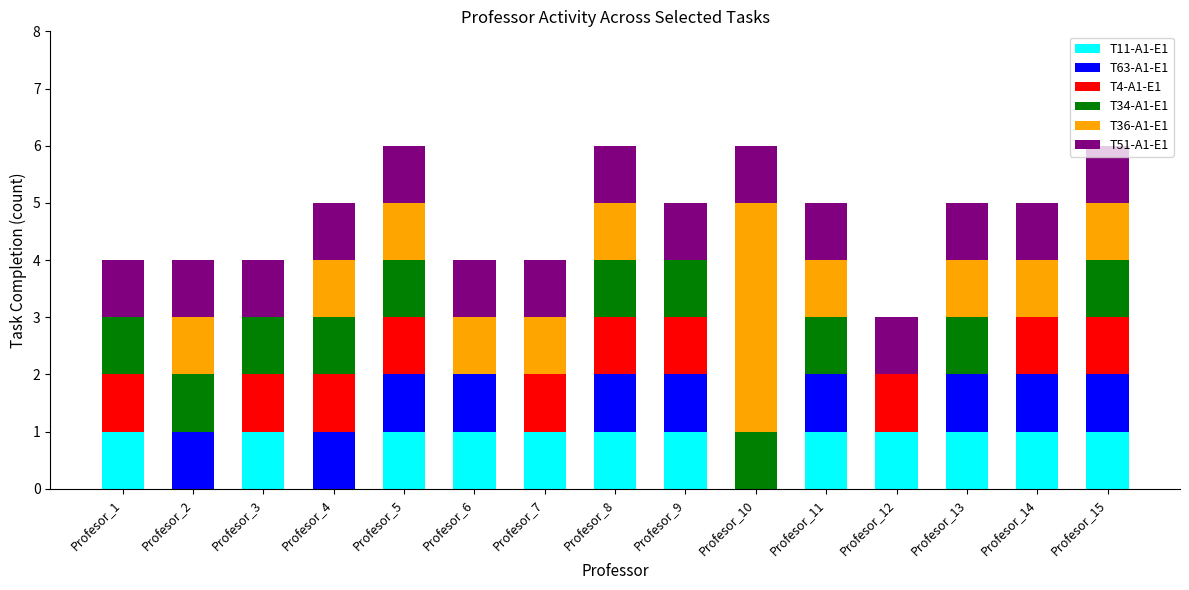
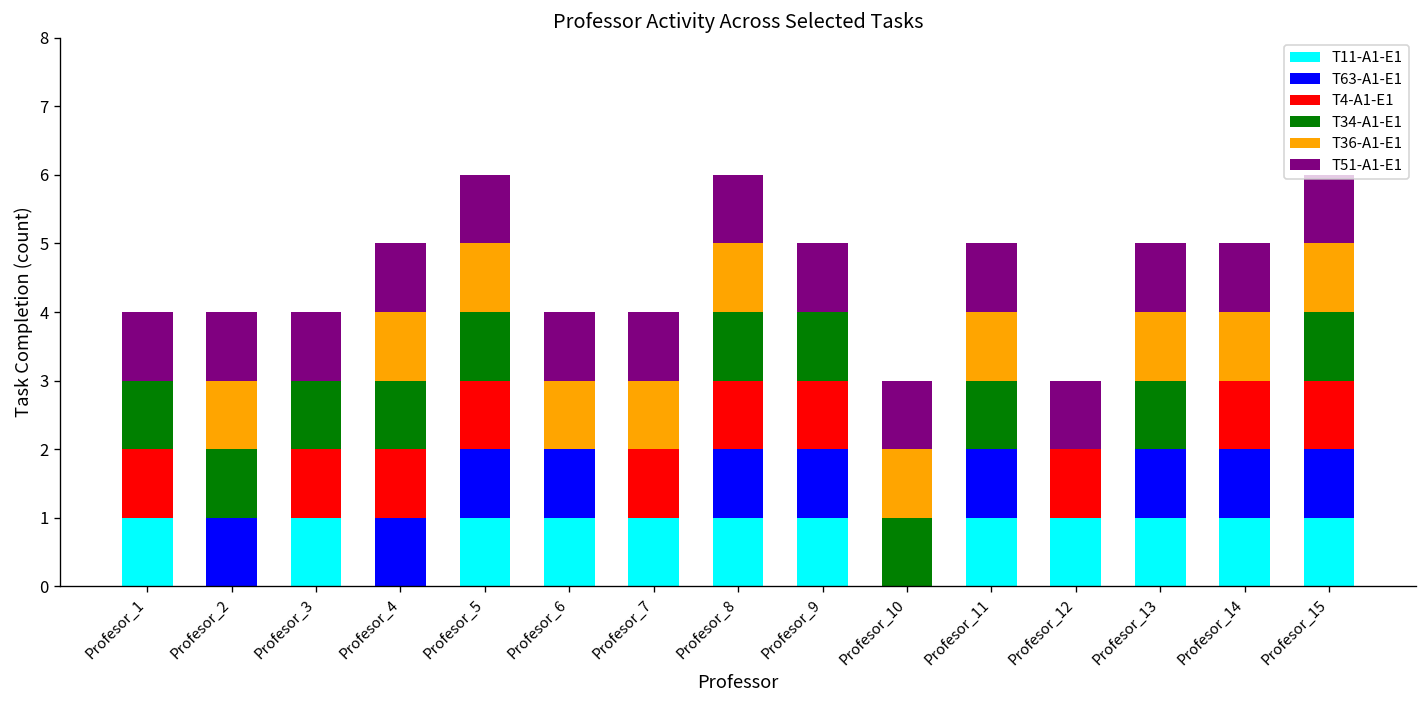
  {
    "T11-A1-E1": {
      "Profesor_1": 1,
      "Profesor_2": 0,
      "Profesor_3": 1,
      "Profesor_4": 0,
      "Profesor_5": 1,
      "Profesor_6": 1,
      "Profesor_7": 1,
      "Profesor_8": 1,
      "Profesor_9": 1,
      "Profesor_10": 0,
      "Profesor_11": 1,
      "Profesor_12": 1,
      "Profesor_13": 1,
      "Profesor_14": 1,
      "Profesor_15": 1
    },
    "T63-A1-E1": {
      "Profesor_1": 0,
      "Profesor_2": 1,
      "Profesor_3": 0,
      "Profesor_4": 1,
      "Profesor_5": 1,
      "Profesor_6": 1,
      "Profesor_7": 0,
      "Profesor_8": 1,
      "Profesor_9": 1,
      "Profesor_10": 0,
      "Profesor_11": 1,
      "Profesor_12": 0,
      "Profesor_13": 1,
      "Profesor_14": 1,
      "Profesor_15": 1
    },
    "T4-A1-E1": {
      "Profesor_1": 1,
      "Profesor_2": 0,
      "Profesor_3": 1,
      "Profesor_4": 1,
      "Profesor_5": 1,
      "Profesor_6": 0,
      "Profesor_7": 1,
      "Profesor_8": 1,
      "Profesor_9": 1,
      "Profesor_10": 0,
      "Profesor_11": 0,
      "Profesor_12": 1,
      "Profesor_13": 0,
      "Profesor_14": 1,
      "Profesor_15": 1
    },
    "T34-A1-E1": {
      "Profesor_1": 1,
      "Profesor_2": 1,
      "Profesor_3": 1,
      "Profesor_4": 1,
      "Profesor_5": 1,
      "Profesor_6": 0,
      "Profesor_7": 0,
      "Profesor_8": 1,
      "Profesor_9": 1,
      "Profesor_10": 1,
      "Profesor_11": 1,
      "Profesor_12": 0,
      "Profesor_13": 1,
      "Profesor_14": 0,
      "Profesor_15": 1
    },
    "T36-A1-E1": {
      "Profesor_1": 0,
      "Profesor_2": 1,
      "Profesor_3": 0,
      "Profesor_4": 1,
      "Profesor_5": 1,
      "Profesor_6": 1,
      "Profesor_7": 1,
      "Profesor_8": 1,
      "Profesor_9": 0,
-     "Profesor_10": 4,
+     "Profesor_10": 1,
      "Profesor_11": 1,
      "Profesor_12": 0,
      "Profesor_13": 1,
      "Profesor_14": 1,
      "Profesor_15": 1
    },
    "T51-A1-E1": {
      "Profesor_1": 1,
      "Profesor_2": 1,
      "Profesor_3": 1,
      "Profesor_4": 1,
      "Profesor_5": 1,
      "Profesor_6": 1,
      "Profesor_7": 1,
      "Profesor_8": 1,
      "Profesor_9": 1,
      "Profesor_10": 1,
      "Profesor_11": 1,
      "Profesor_12": 1,
      "Profesor_13": 1,
      "Profesor_14": 1
    }
  }
